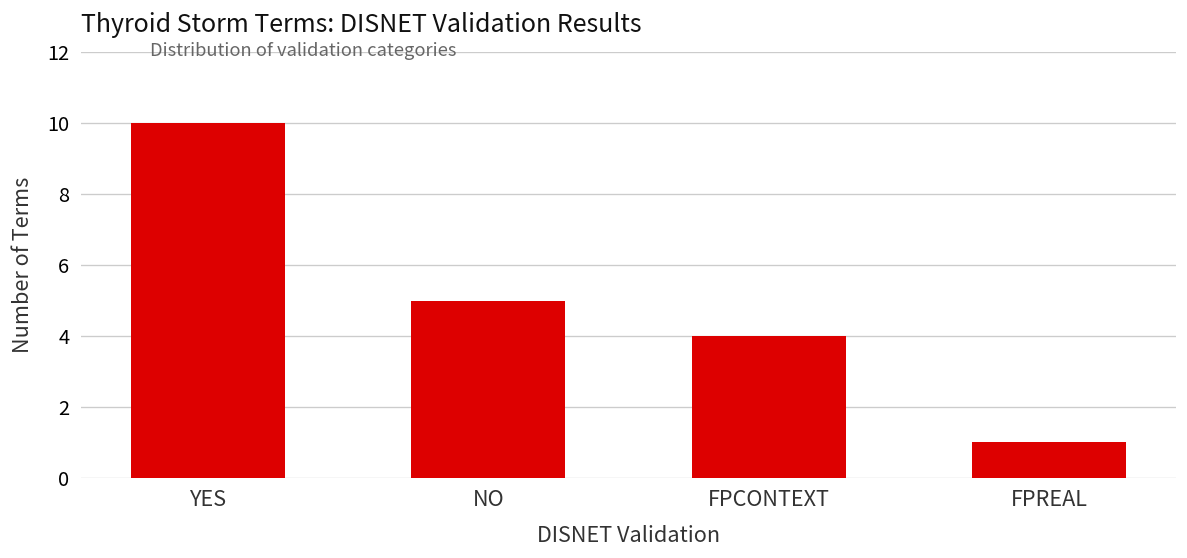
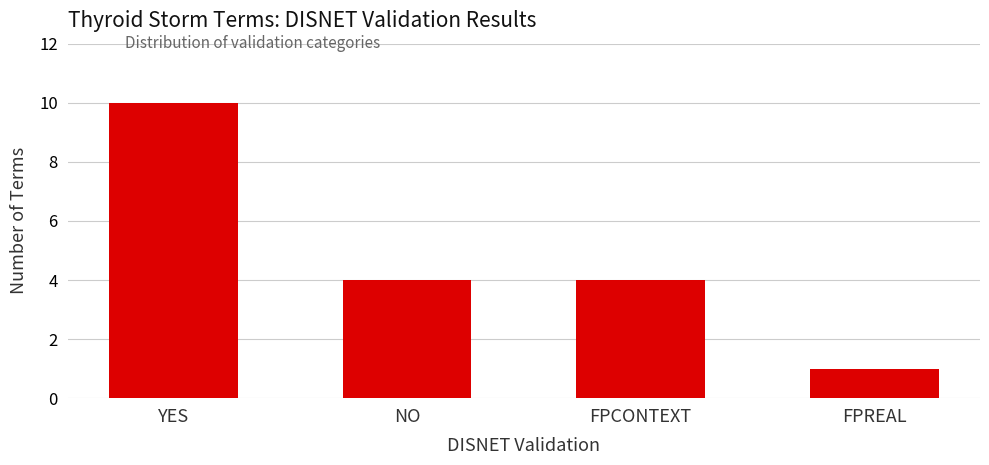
  {
    "YES": 10,
-   "NO": 5,
+   "NO": 4,
    "FPCONTEXT": 4,
    "FPREAL": 1
  }
